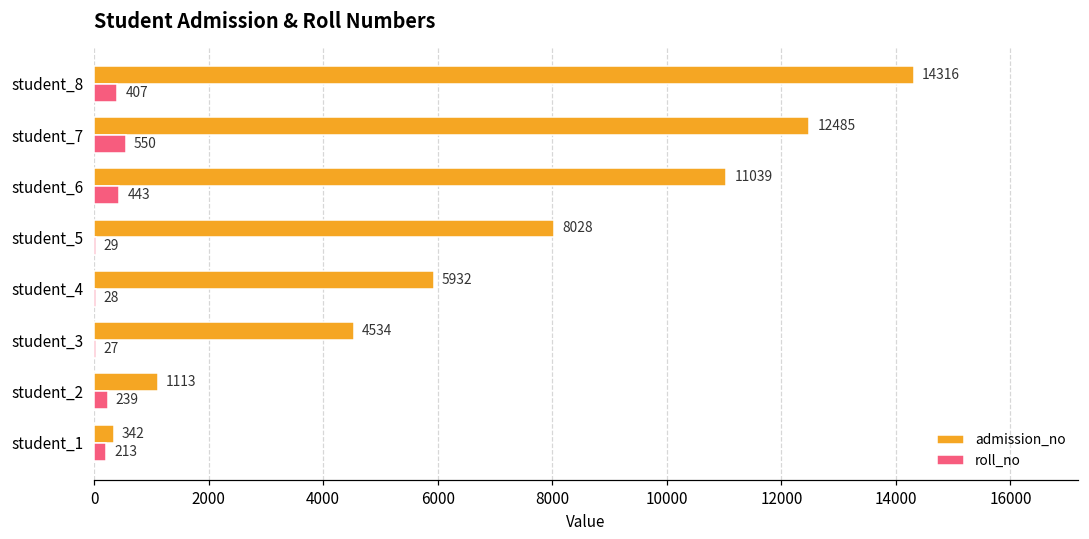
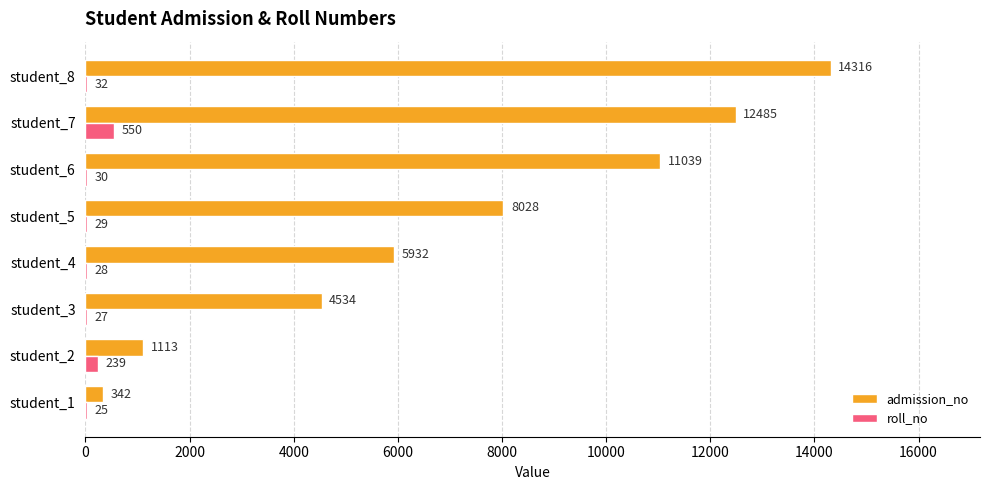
  {
    "admission_no": {
      "student_8": 14316,
      "student_7": 12485,
      "student_6": 11039,
      "student_5": 8028,
      "student_4": 5932,
      "student_3": 4534,
      "student_2": 1113,
      "student_1": 342
    },
    "roll_no": {
-     "student_8": 407,
+     "student_8": 32,
      "student_7": 550,
-     "student_6": 443,
+     "student_6": 30,
      "student_5": 29,
      "student_4": 28,
      "student_3": 27,
      "student_2": 239,
-     "student_1": 213
+     "student_1": 25
    }
  }
